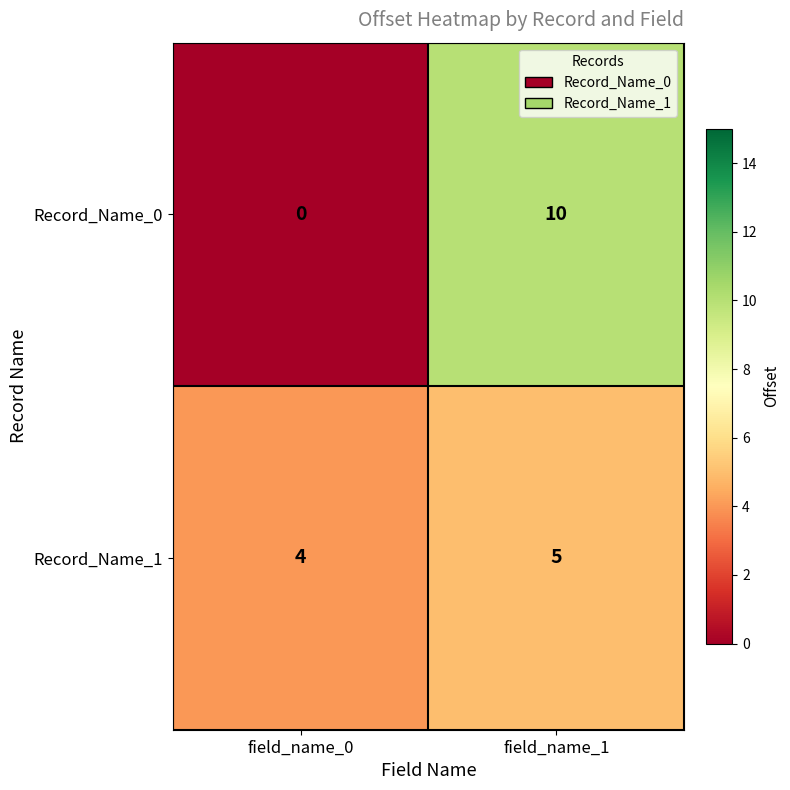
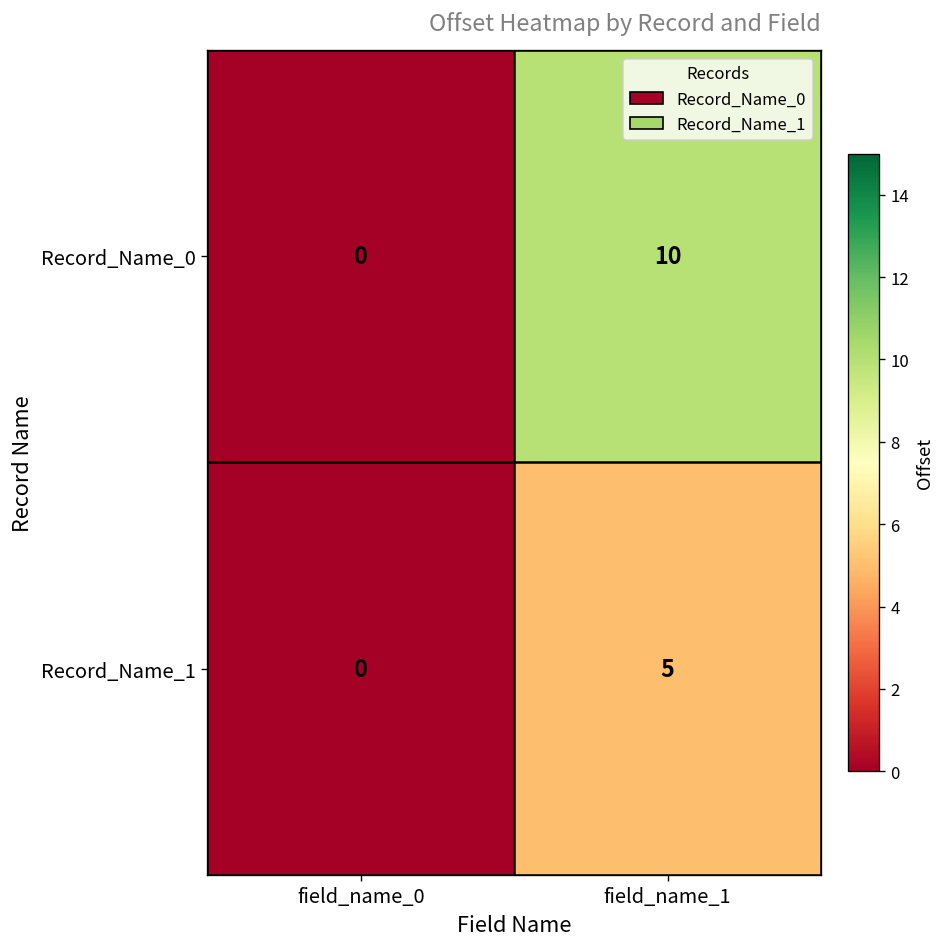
  {
    "Record_Name_0": {
      "field_name_0": 0,
      "field_name_1": 10
    },
    "Record_Name_1": {
-     "field_name_0": 4,
+     "field_name_0": 0,
      "field_name_1": 5
    }
  }
